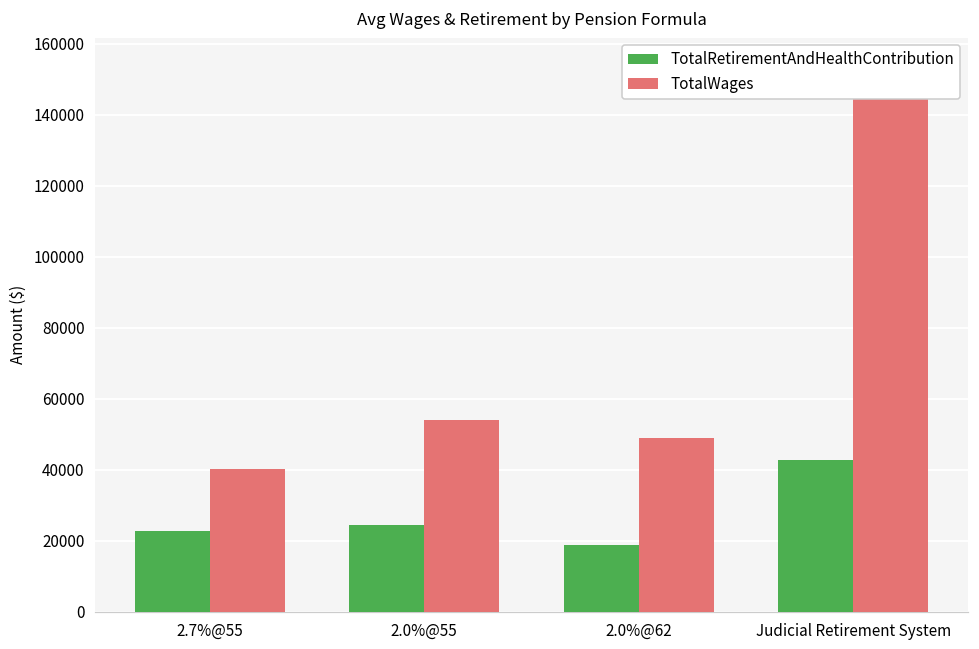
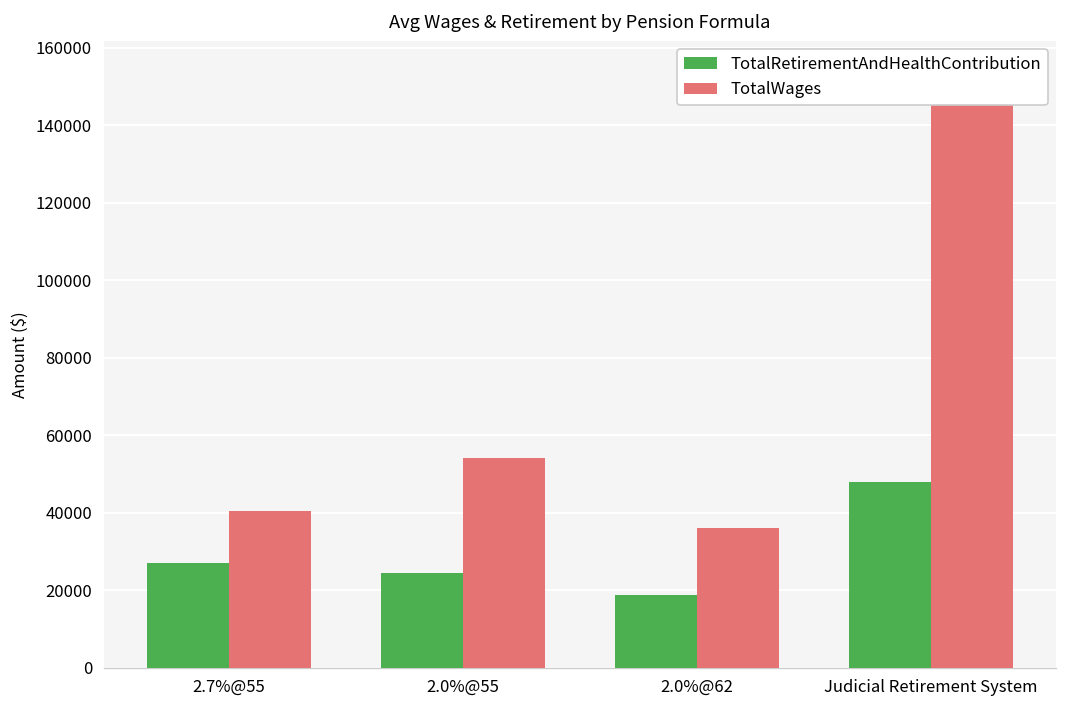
  {
    "TotalRetirementAndHealthContribution": {
-     "2.7%@55": 23000,
+     "2.7%@55": 27000,
      "2.0%@55": 24000,
      "2.0%@62": 19000,
-     "Judicial Retirement System": 43000
+     "Judicial Retirement System": 48000
    },
    "TotalWages": {
      "2.7%@55": 40000,
      "2.0%@55": 54000,
-     "2.0%@62": 49000
+     "2.0%@62": 36000
    }
  }
